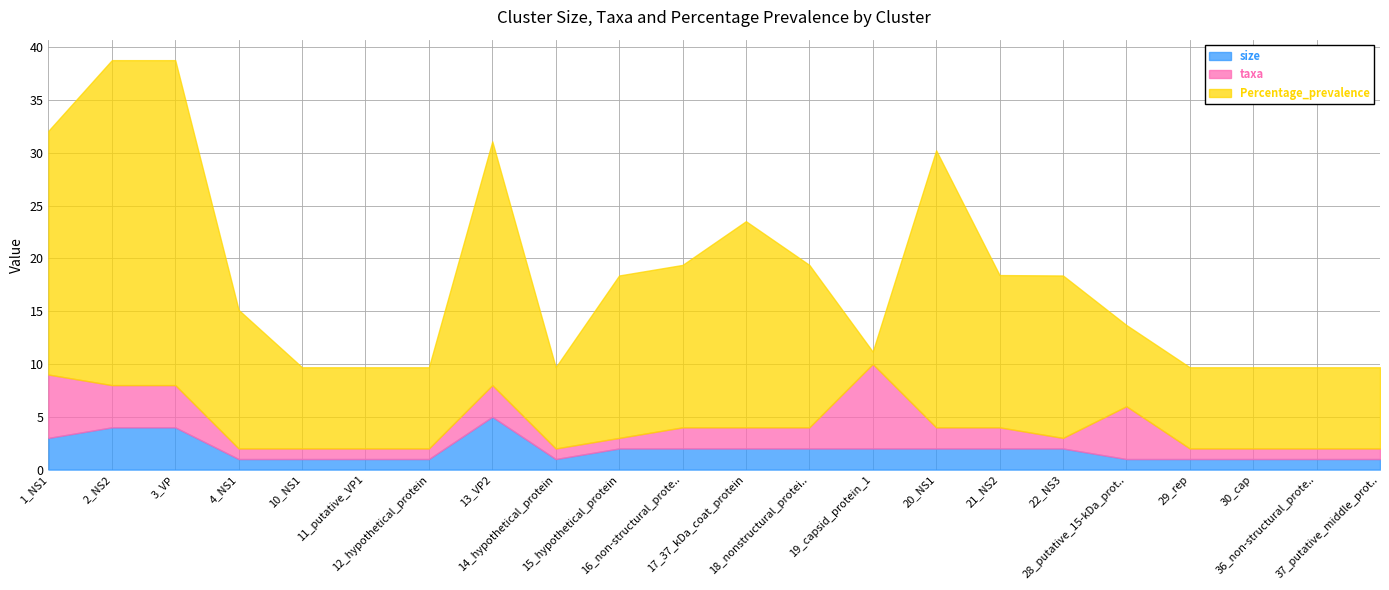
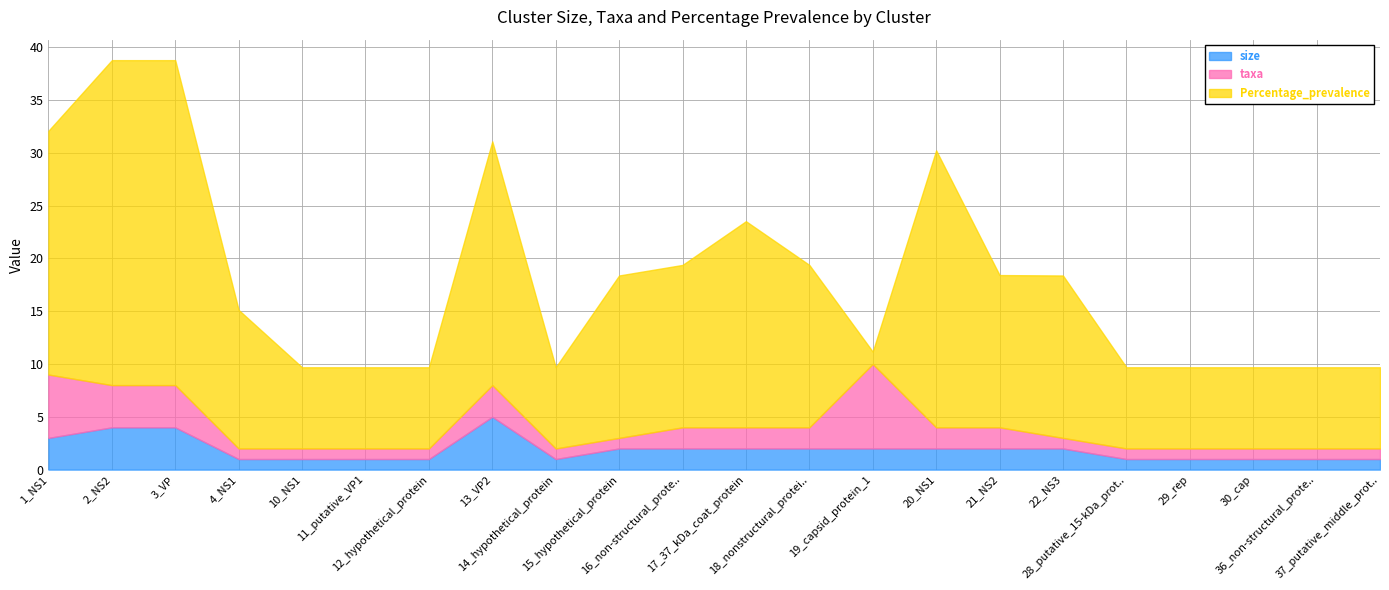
  {
    "size": {
      "1_NS1": 3,
      "2_NS2": 4,
      "3_VP": 4,
      "4_NS1": 1,
      "10_NS1": 1,
      "11_putative_VP1": 1,
      "12_hypothetical_protein": 1,
      "13_VP2": 5,
      "14_hypothetical_protein": 1,
      "15_hypothetical_protein": 2,
      "16_non-structural_prote..": 2,
      "17_37_kDa_coat_protein": 2,
      "18_nonstructural_protei..": 2,
      "19_capsid_protein_1": 2,
      "20_NS1": 2,
      "21_NS2": 2,
      "22_NS3": 2,
      "28_putative_15-kDa_prot..": 1,
      "29_rep": 1,
      "30_cap": 1,
      "36_non-structural_prote..": 1,
      "37_putative_middle_prot..": 1
    },
    "taxa": {
      "1_NS1": 6,
      "2_NS2": 4,
      "3_VP": 4,
      "4_NS1": 1,
      "10_NS1": 1,
      "11_putative_VP1": 1,
      "12_hypothetical_protein": 1,
      "13_VP2": 3,
      "14_hypothetical_protein": 1,
      "15_hypothetical_protein": 1,
      "16_non-structural_prote..": 2,
      "17_37_kDa_coat_protein": 2,
      "18_nonstructural_protei..": 2,
      "19_capsid_protein_1": 8,
      "20_NS1": 2,
      "21_NS2": 2,
      "22_NS3": 1,
-     "28_putative_15-kDa_prot..": 5,
+     "28_putative_15-kDa_prot..": 1,
      "29_rep": 1,
      "30_cap": 1,
      "36_non-structural_prote..": 1,
      "37_putative_middle_prot..": 1
    },
    "Percentage_prevalence": {
      "1_NS1": 23,
      "2_NS2": 31,
      "3_VP": 31,
      "4_NS1": 13,
      "10_NS1": 7.7,
      "11_putative_VP1": 7.7,
      "12_hypothetical_protein": 7.7,
      "13_VP2": 23,
      "14_hypothetical_protein": 7.7,
      "15_hypothetical_protein": 15.4,
      "16_non-structural_prote..": 15.4,
      "17_37_kDa_coat_protein": 19.5,
      "18_nonstructural_protei..": 15.4,
      "19_capsid_protein_1": 1,
      "20_NS1": 26,
      "21_NS2": 14.4,
      "22_NS3": 15.4,
      "28_putative_15-kDa_prot..": 7.7,
      "29_rep": 7.7,
      "30_cap": 7.7,
      "36_non-structural_prote..": 7.7,
      "37_putative_middle_prot..": 7.7
    }
  }
